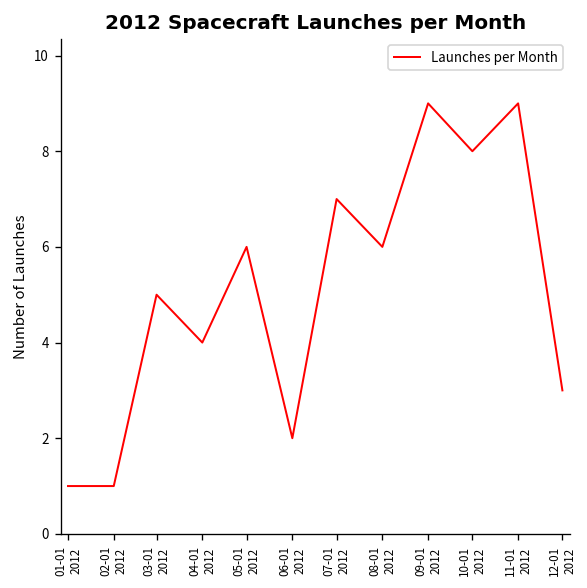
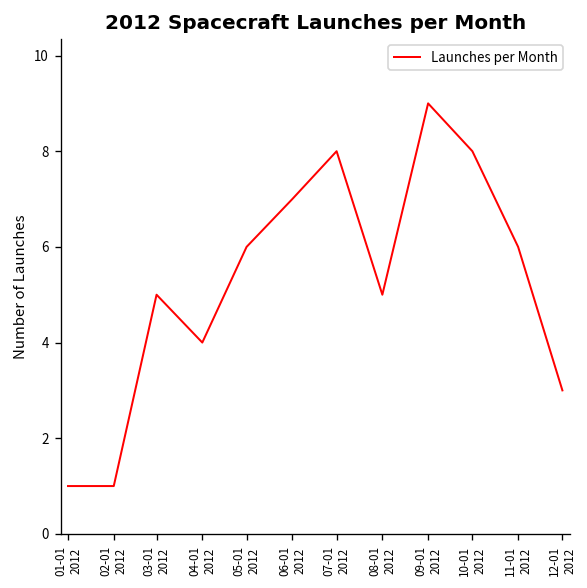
  {
    "01-01 2012": 1,
    "02-01 2012": 1,
    "03-01 2012": 5,
    "04-01 2012": 4,
    "05-01 2012": 6,
-   "06-01 2012": 2,
-   "07-01 2012": 7,
-   "08-01 2012": 6,
+   "06-01 2012": 7,
+   "07-01 2012": 8,
+   "08-01 2012": 5,
    "09-01 2012": 9,
    "10-01 2012": 8,
-   "11-01 2012": 9,
+   "11-01 2012": 6,
    "12-01 2012": 3
  }
